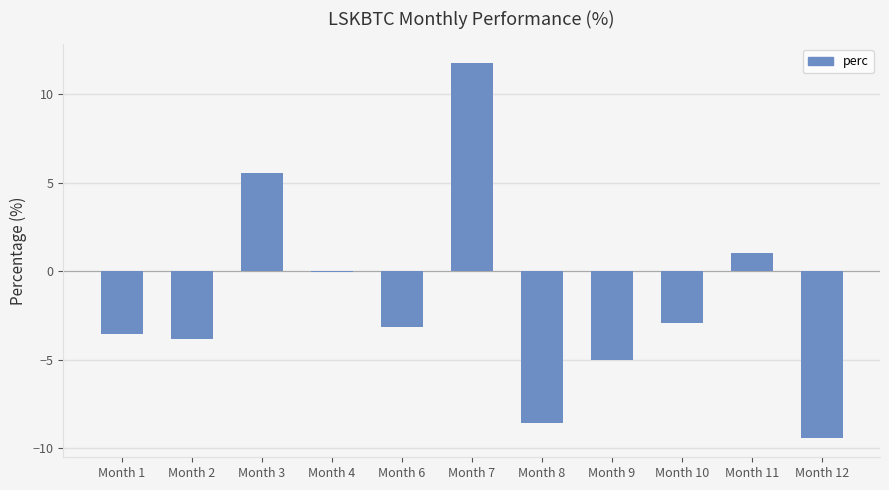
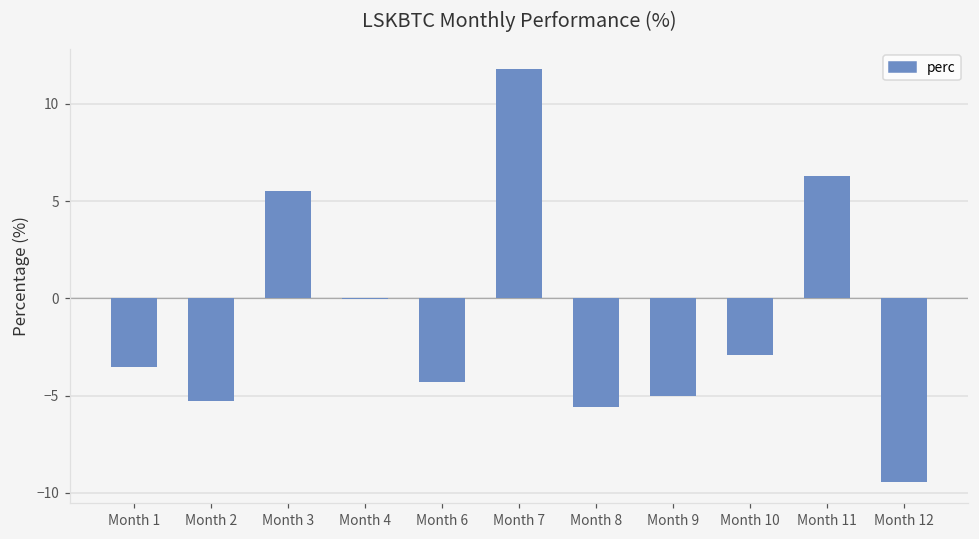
  {
    "Month 1": -3.5,
-   "Month 2": -3.8,
+   "Month 2": -5.3,
    "Month 3": 5.5,
-   "Month 6": -3.2,
+   "Month 6": -4.3,
    "Month 7": 11.8,
-   "Month 8": -8.6,
+   "Month 8": -5.6,
    "Month 9": -5.0,
    "Month 10": -2.9,
-   "Month 11": 1.0,
+   "Month 11": 6.3,
    "Month 12": -9.5
  }
